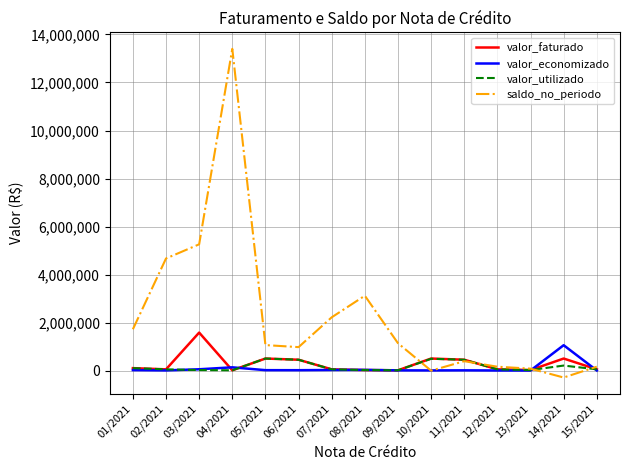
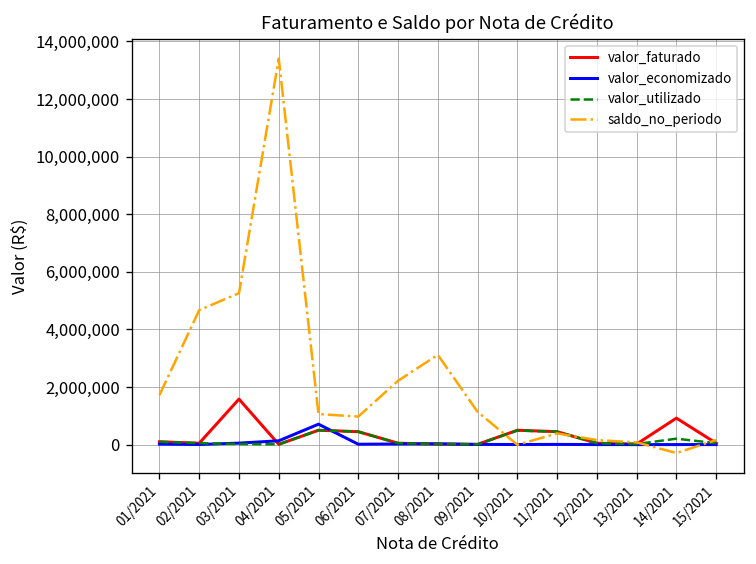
  {
    "valor_faturado": {
      "03/2021": "1,600,000",
-     "14/2021": "500,000"
+     "14/2021": "900,000"
    },
    "valor_economizado": {
      "04/2021": "100,000",
-     "05/2021": "0",
+     "05/2021": "700,000",
      "06/2021": "0",
      "11/2021": "0",
-     "14/2021": "1,100,000"
+     "14/2021": "0"
    },
    "valor_utilizado": {
      "14/2021": "200,000"
    },
    "saldo_no_periodo": {
      "01/2021": "1,700,000",
      "02/2021": "4,700,000",
      "03/2021": "5,300,000",
      "04/2021": "13,400,000",
      "05/2021": "1,100,000",
      "06/2021": "1,000,000",
      "07/2021": "2,200,000",
      "08/2021": "3,100,000",
      "09/2021": "1,100,000",
      "12/2021": "200,000",
      "14/2021": "-300,000",
      "15/2021": "200,000"
    }
  }
